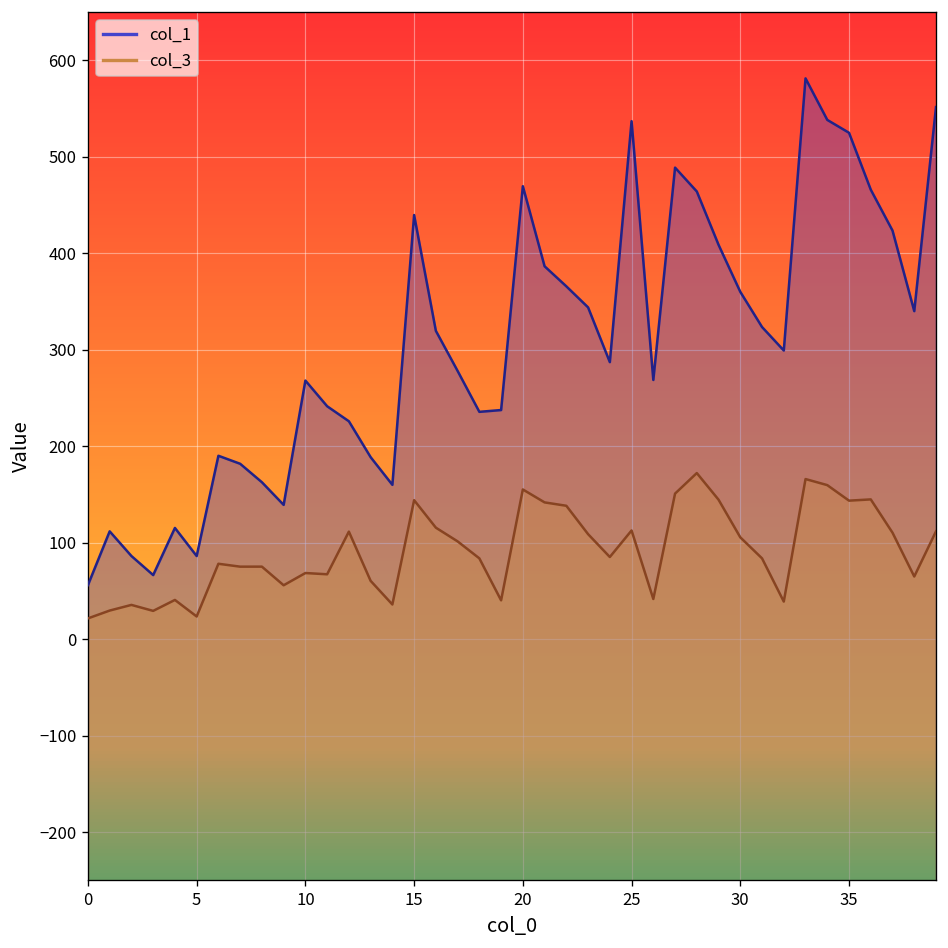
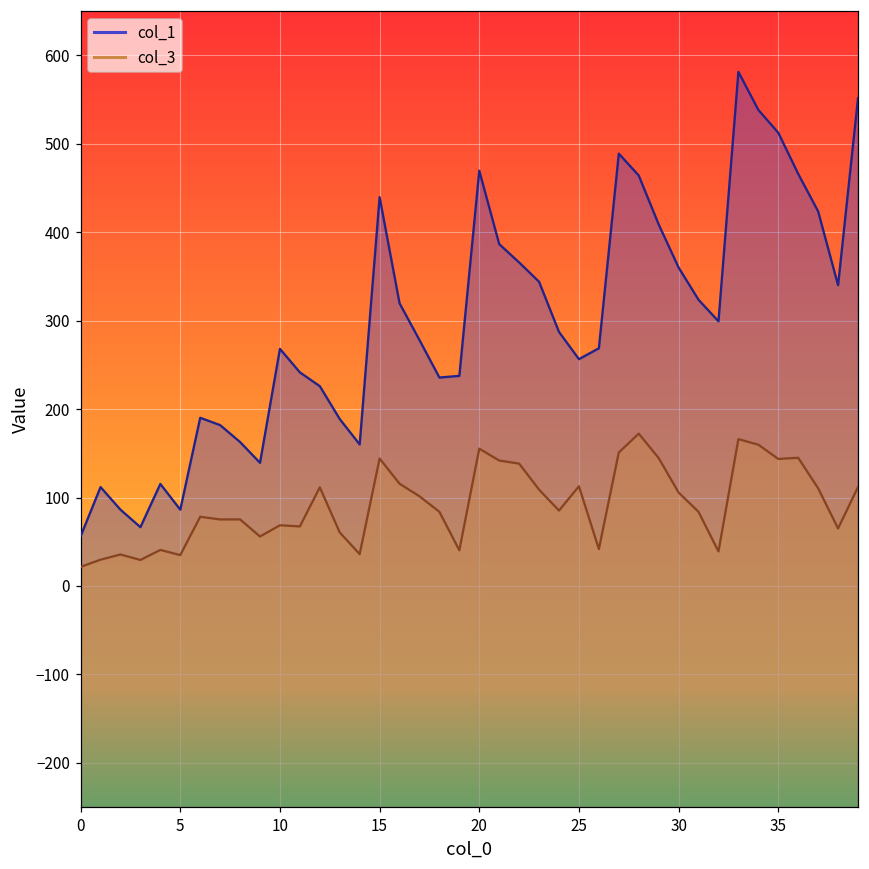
  {
    "col_1": {
      "0": 60,
      "5": 90,
      "10": 270,
      "15": 440,
      "20": 470,
-     "25": 540,
+     "25": 260,
      "30": 360,
-     "35": 520
+     "35": 510
    },
    "col_3": {
      "0": 20,
-     "5": 20,
+     "5": 30,
      "10": 70,
      "15": 140,
      "20": 160,
      "25": 110,
      "30": 110,
      "35": 140
    }
  }
